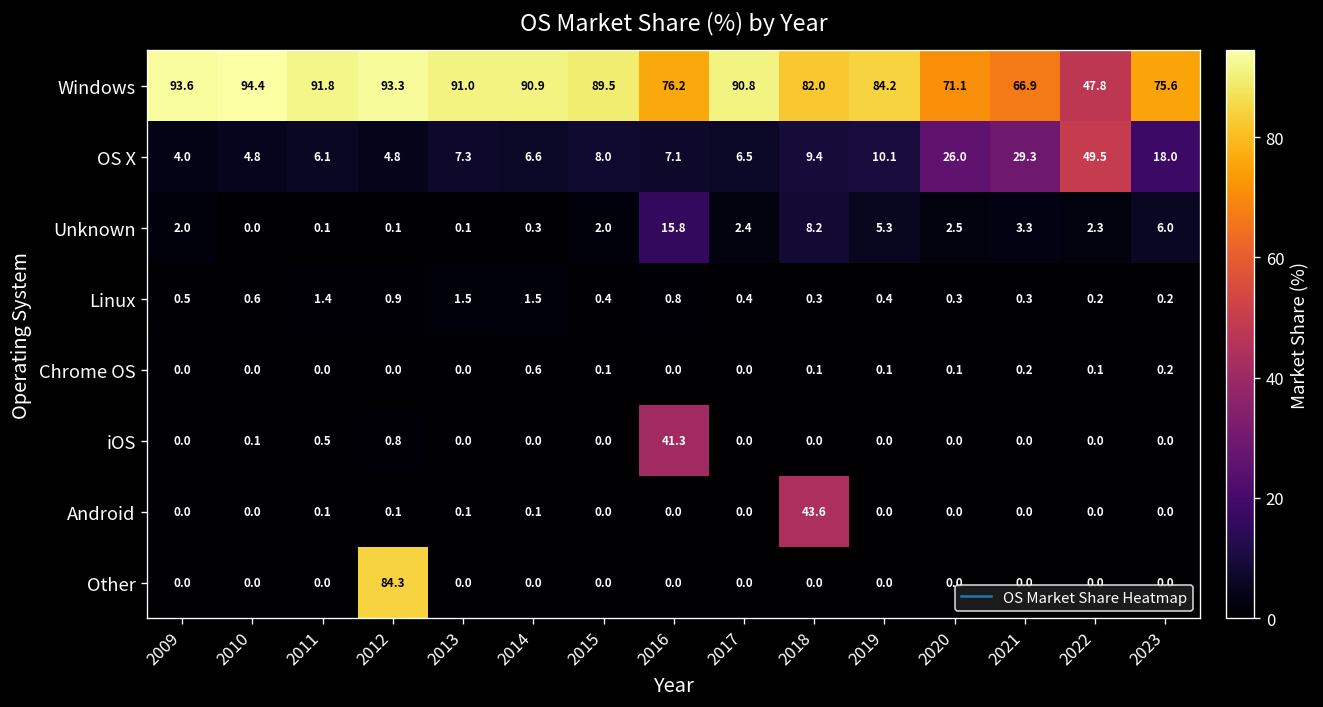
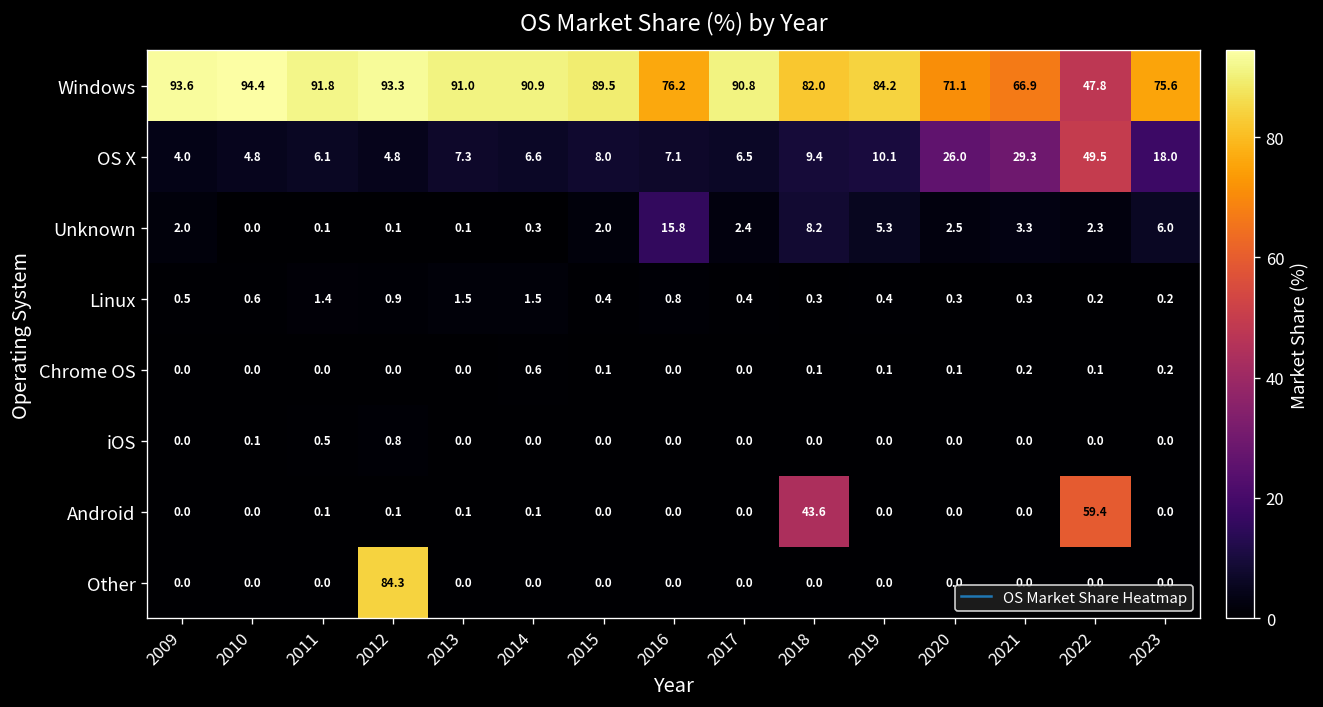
  {
    "Windows": {
      "2009": 93.6,
      "2010": 94.4,
      "2011": 91.8,
      "2012": 93.3,
      "2013": 91.0,
      "2014": 90.9,
      "2015": 89.5,
      "2016": 76.2,
      "2017": 90.8,
      "2018": 82.0,
      "2019": 84.2,
      "2020": 71.1,
      "2021": 66.9,
      "2022": 47.8,
      "2023": 75.6
    },
    "OS X": {
      "2009": 4.0,
      "2010": 4.8,
      "2011": 6.1,
      "2012": 4.8,
      "2013": 7.3,
      "2014": 6.6,
      "2015": 8.0,
      "2016": 7.1,
      "2017": 6.5,
      "2018": 9.4,
      "2019": 10.1,
      "2020": 26.0,
      "2021": 29.3,
      "2022": 49.5,
      "2023": 18.0
    },
    "Unknown": {
      "2009": 2.0,
      "2010": 0.0,
      "2011": 0.1,
      "2012": 0.1,
      "2013": 0.1,
      "2014": 0.3,
      "2015": 2.0,
      "2016": 15.8,
      "2017": 2.4,
      "2018": 8.2,
      "2019": 5.3,
      "2020": 2.5,
      "2021": 3.3,
      "2022": 2.3,
      "2023": 6.0
    },
    "Linux": {
      "2009": 0.5,
      "2010": 0.6,
      "2011": 1.4,
      "2012": 0.9,
      "2013": 1.5,
      "2014": 1.5,
      "2015": 0.4,
      "2016": 0.8,
      "2017": 0.4,
      "2018": 0.3,
      "2019": 0.4,
      "2020": 0.3,
      "2021": 0.3,
      "2022": 0.2,
      "2023": 0.2
    },
    "Chrome OS": {
      "2009": 0.0,
      "2010": 0.0,
      "2011": 0.0,
      "2012": 0.0,
      "2013": 0.0,
      "2014": 0.6,
      "2015": 0.1,
      "2016": 0.0,
      "2017": 0.0,
      "2018": 0.1,
      "2019": 0.1,
      "2020": 0.1,
      "2021": 0.2,
      "2022": 0.1,
      "2023": 0.2
    },
    "iOS": {
      "2009": 0.0,
      "2010": 0.1,
      "2011": 0.5,
      "2012": 0.8,
      "2013": 0.0,
      "2014": 0.0,
      "2015": 0.0,
-     "2016": 41.3,
+     "2016": 0.0,
      "2017": 0.0,
      "2018": 0.0,
      "2019": 0.0,
      "2020": 0.0,
      "2021": 0.0,
      "2022": 0.0,
      "2023": 0.0
    },
    "Android": {
      "2009": 0.0,
      "2010": 0.0,
      "2011": 0.1,
      "2012": 0.1,
      "2013": 0.1,
      "2014": 0.1,
      "2015": 0.0,
      "2016": 0.0,
      "2017": 0.0,
      "2018": 43.6,
      "2019": 0.0,
      "2020": 0.0,
      "2021": 0.0,
-     "2022": 0.0,
+     "2022": 59.4,
      "2023": 0.0
    },
    "Other": {
      "2009": 0.0,
      "2010": 0.0,
      "2011": 0.0,
      "2012": 84.3,
      "2013": 0.0,
      "2014": 0.0,
      "2015": 0.0,
      "2016": 0.0,
      "2017": 0.0,
      "2018": 0.0,
      "2019": 0.0
    }
  }
